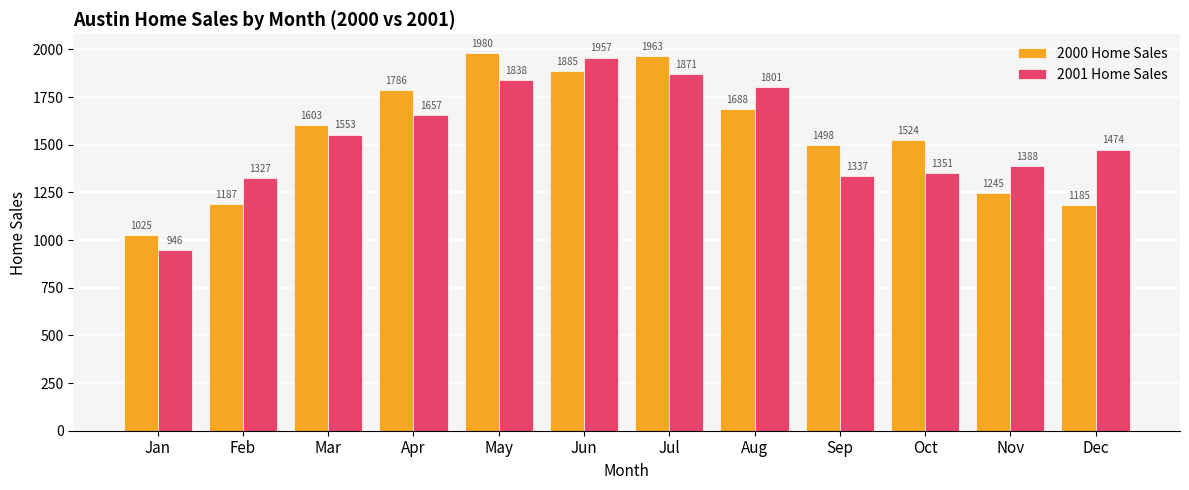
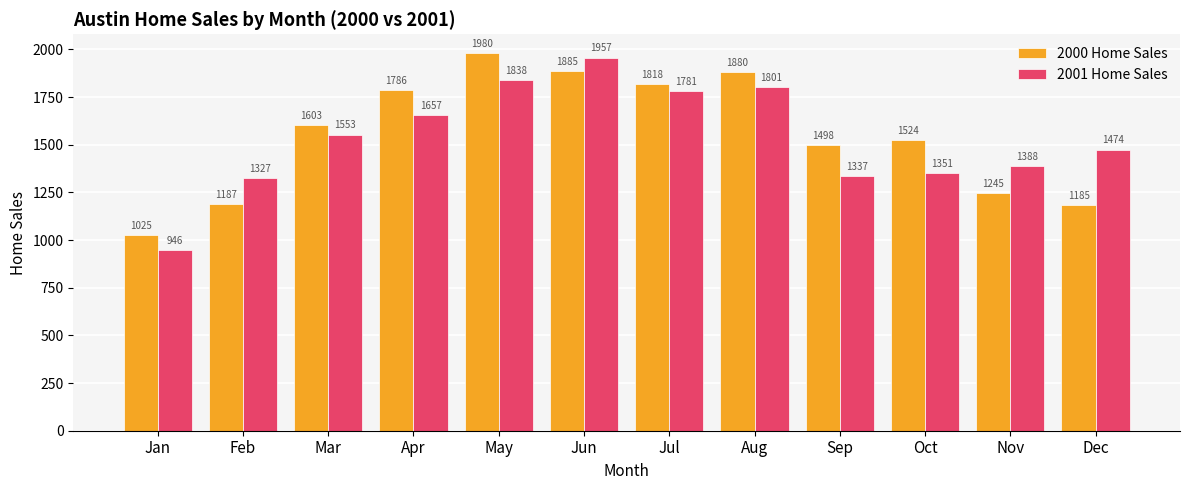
  {
    "2000 Home Sales": {
      "Jan": 1025,
      "Feb": 1187,
      "Mar": 1603,
      "Apr": 1786,
      "May": 1980,
      "Jun": 1885,
-     "Jul": 1963,
-     "Aug": 1688,
+     "Jul": 1818,
+     "Aug": 1880,
      "Sep": 1498,
      "Oct": 1524,
      "Nov": 1245,
      "Dec": 1185
    },
    "2001 Home Sales": {
      "Jan": 946,
      "Feb": 1327,
      "Mar": 1553,
      "Apr": 1657,
      "May": 1838,
      "Jun": 1957,
-     "Jul": 1871,
+     "Jul": 1781,
      "Aug": 1801,
      "Sep": 1337,
      "Oct": 1351,
      "Nov": 1388,
      "Dec": 1474
    }
  }
